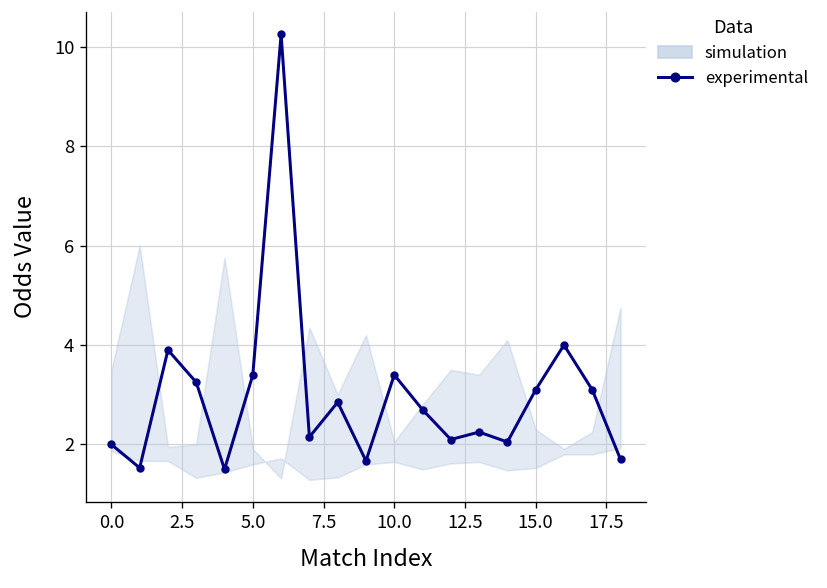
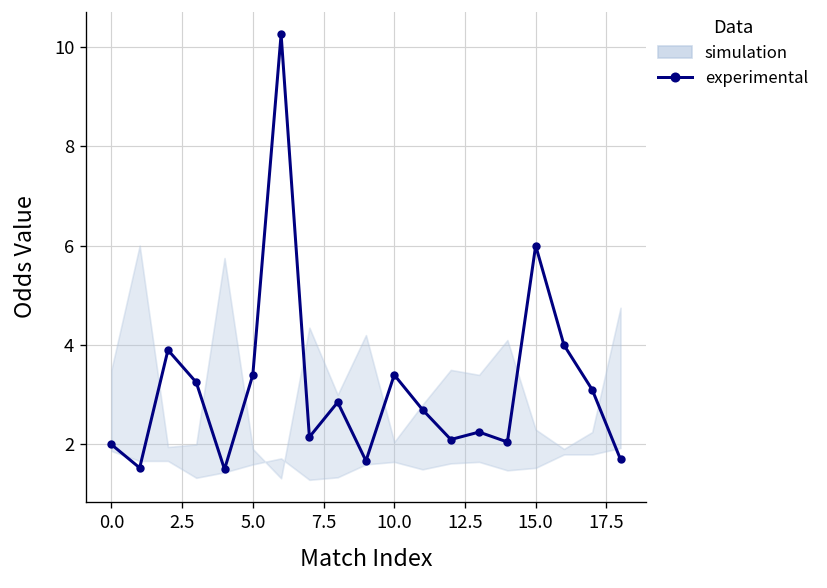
  {
    "experimental": {
      "0.0": 2.0,
      "5.0": 3.4,
      "10.0": 3.4,
-     "15.0": 3.1
+     "15.0": 6.0
    }
  }
